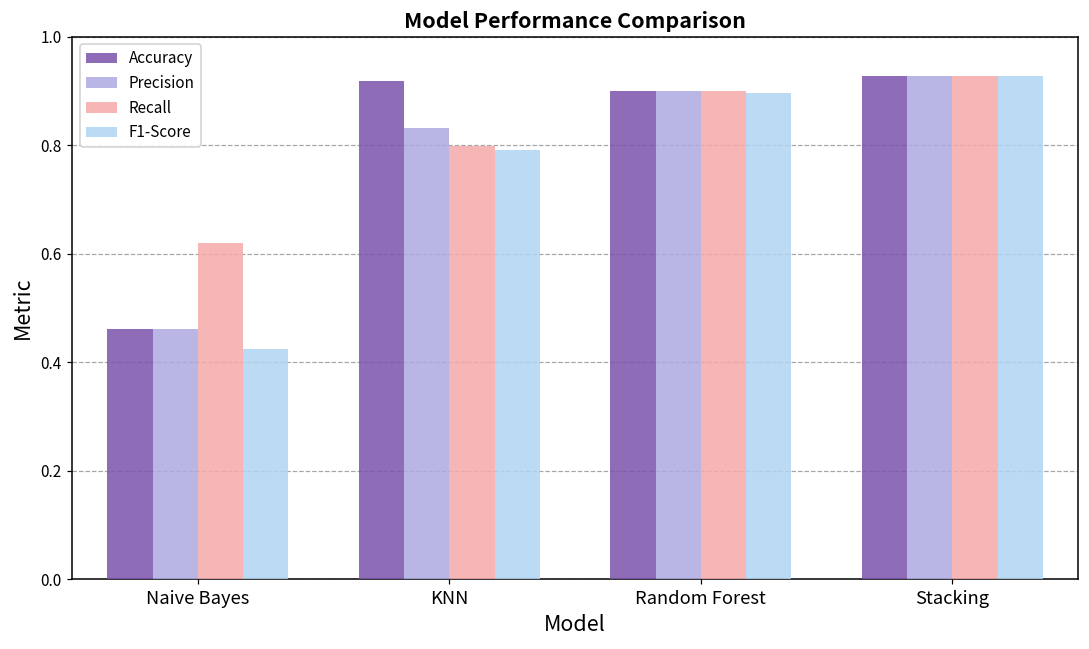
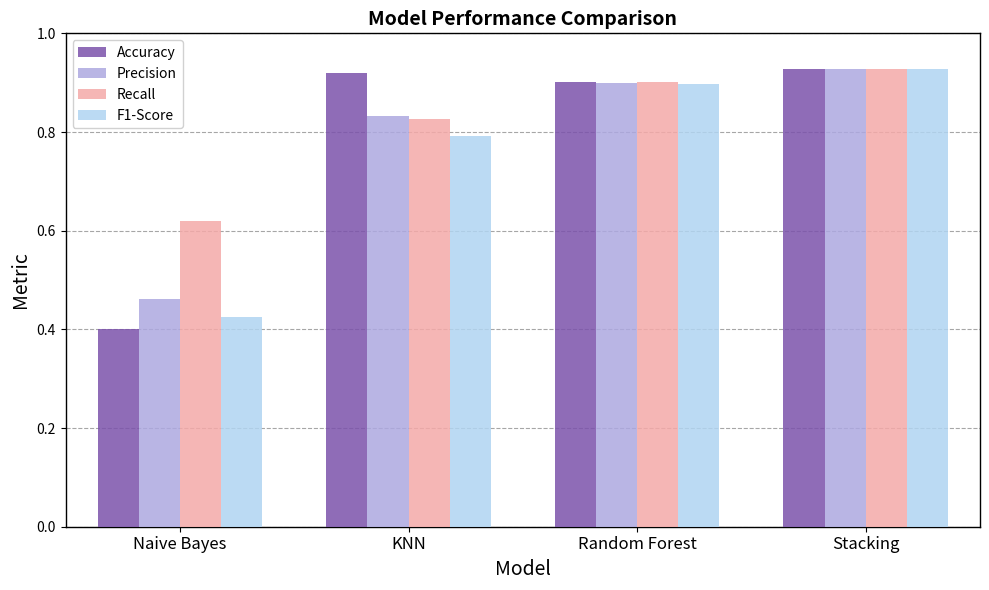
  {
    "Accuracy": {
-     "Naive Bayes": 0.46,
+     "Naive Bayes": 0.40,
      "KNN": 0.92,
      "Random Forest": 0.90,
      "Stacking": 0.93
    },
    "Recall": {
      "Naive Bayes": 0.62,
-     "KNN": 0.80,
+     "KNN": 0.83,
      "Random Forest": 0.90,
      "Stacking": 0.93
    }
  }
